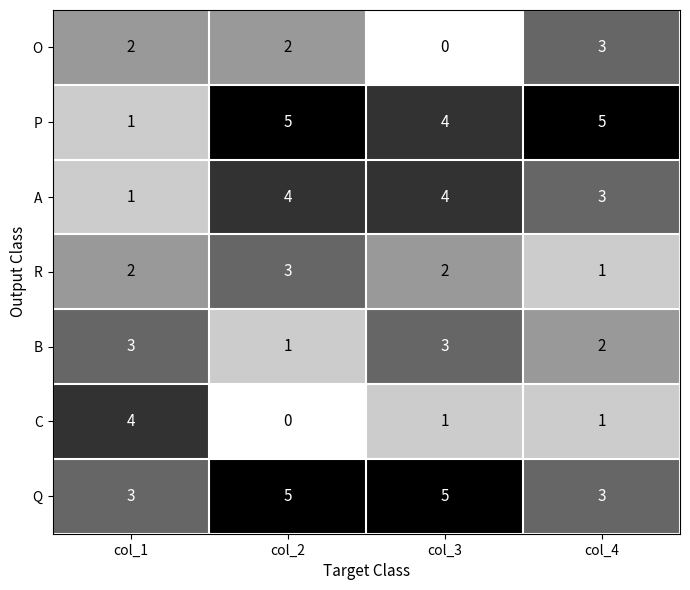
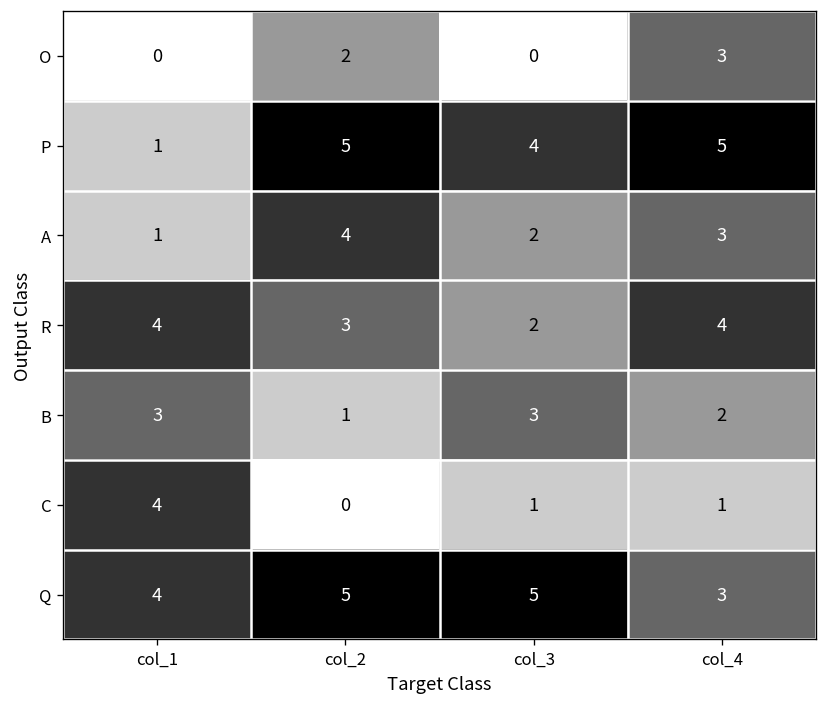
  {
    "O": {
-     "col_1": 2,
+     "col_1": 0,
      "col_2": 2,
      "col_3": 0,
      "col_4": 3
    },
    "P": {
      "col_1": 1,
      "col_2": 5,
      "col_3": 4,
      "col_4": 5
    },
    "A": {
      "col_1": 1,
      "col_2": 4,
-     "col_3": 4,
+     "col_3": 2,
      "col_4": 3
    },
    "R": {
-     "col_1": 2,
+     "col_1": 4,
      "col_2": 3,
      "col_3": 2,
-     "col_4": 1
+     "col_4": 4
    },
    "B": {
      "col_1": 3,
      "col_2": 1,
      "col_3": 3,
      "col_4": 2
    },
    "C": {
      "col_1": 4,
      "col_2": 0,
      "col_3": 1,
      "col_4": 1
    },
    "Q": {
-     "col_1": 3,
+     "col_1": 4,
      "col_2": 5,
      "col_3": 5,
      "col_4": 3
    }
  }
